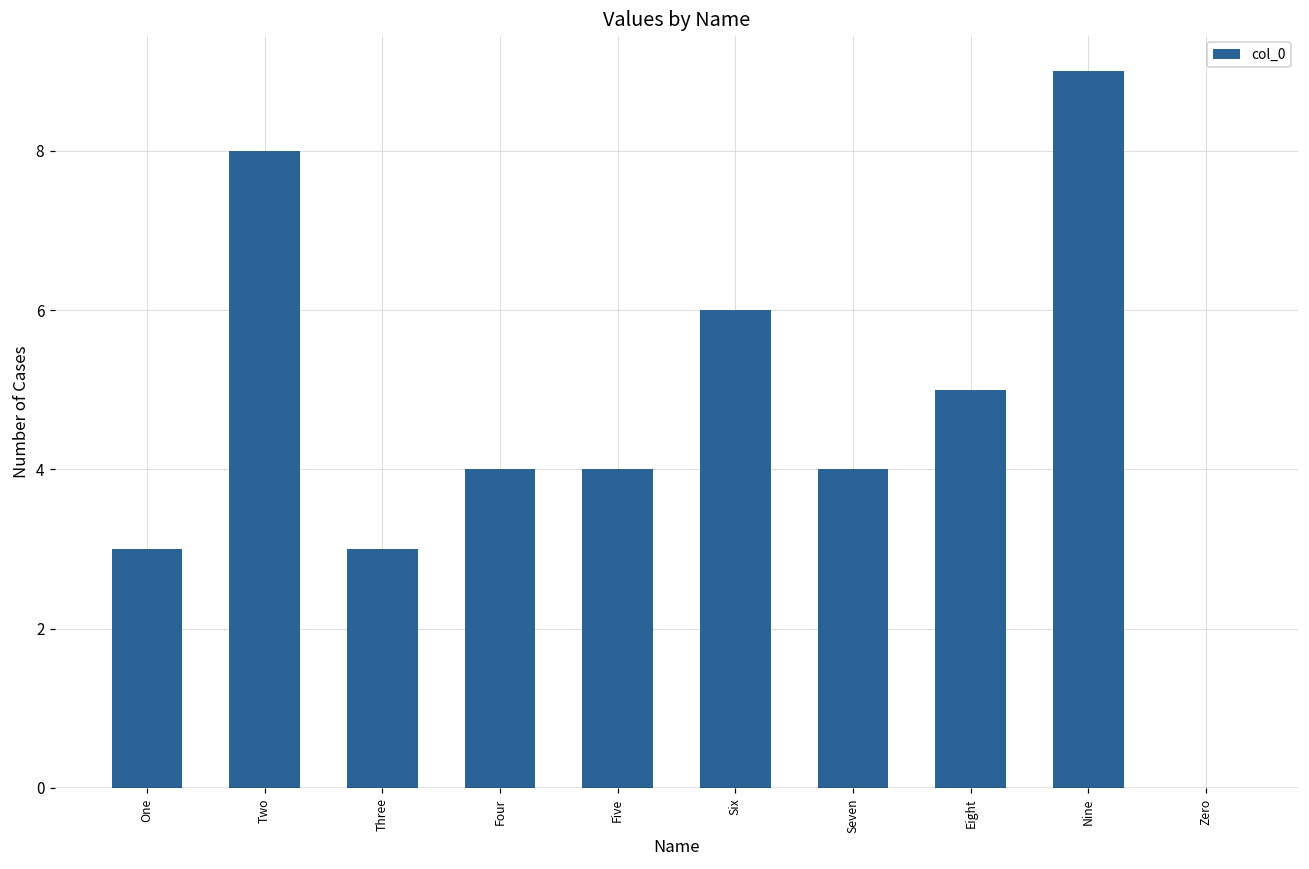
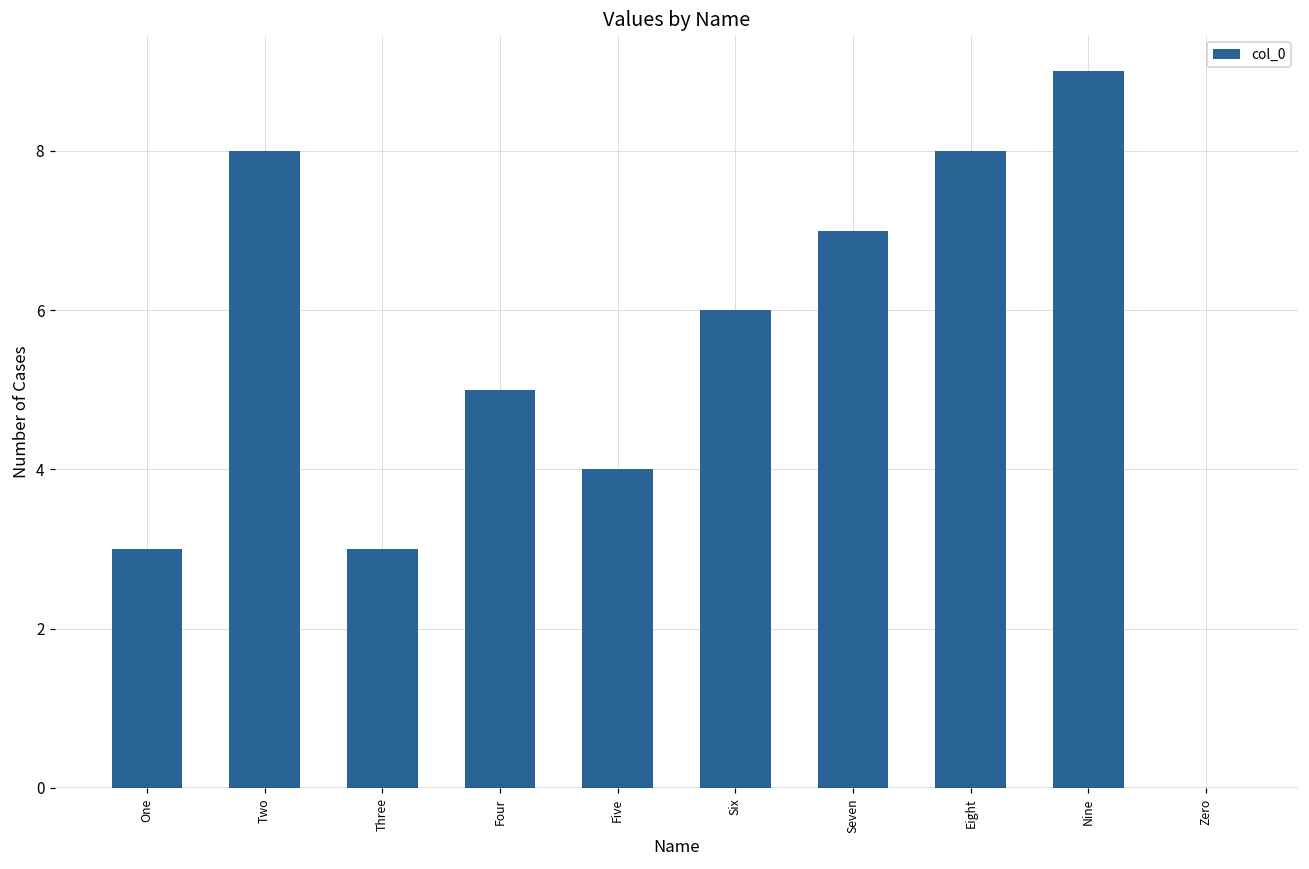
  {
    "One": 3,
    "Two": 8,
    "Three": 3,
-   "Four": 4,
+   "Four": 5,
    "Five": 4,
    "Six": 6,
-   "Seven": 4,
-   "Eight": 5,
+   "Seven": 7,
+   "Eight": 8,
    "Nine": 9,
    "Zero": 0
  }
